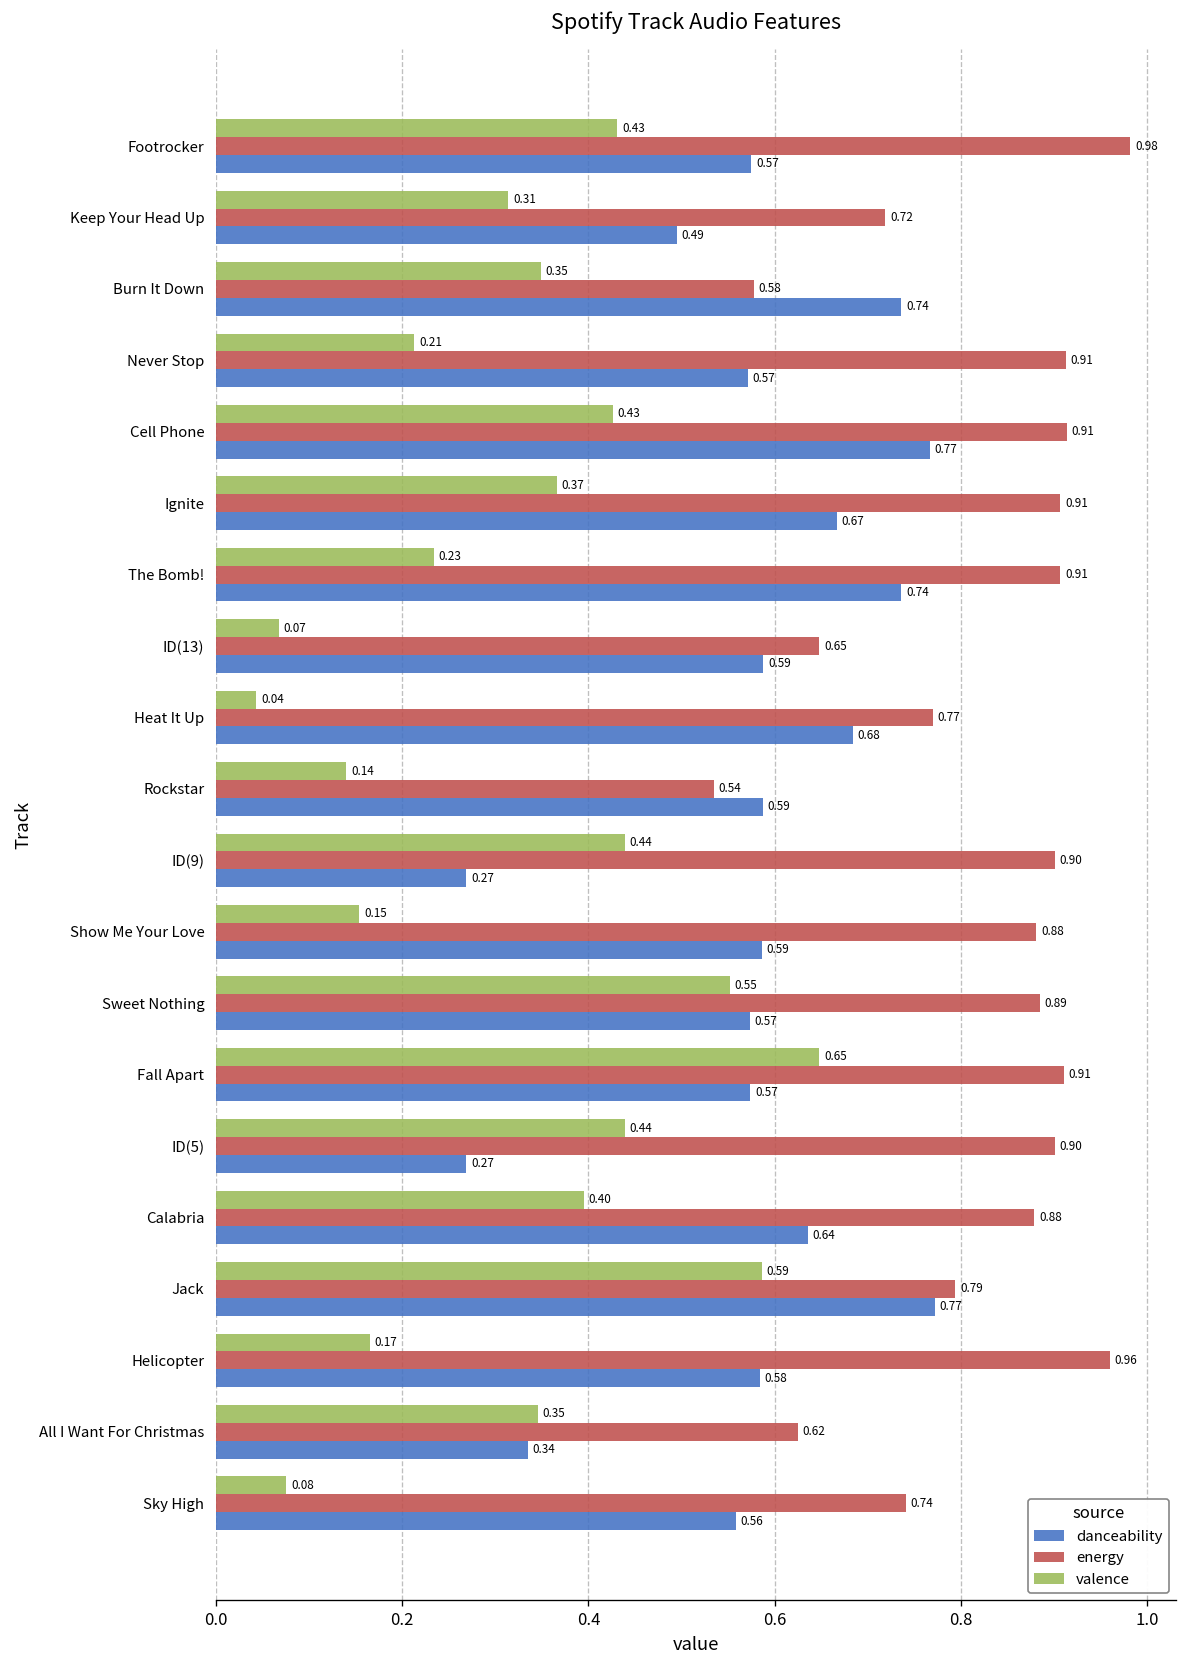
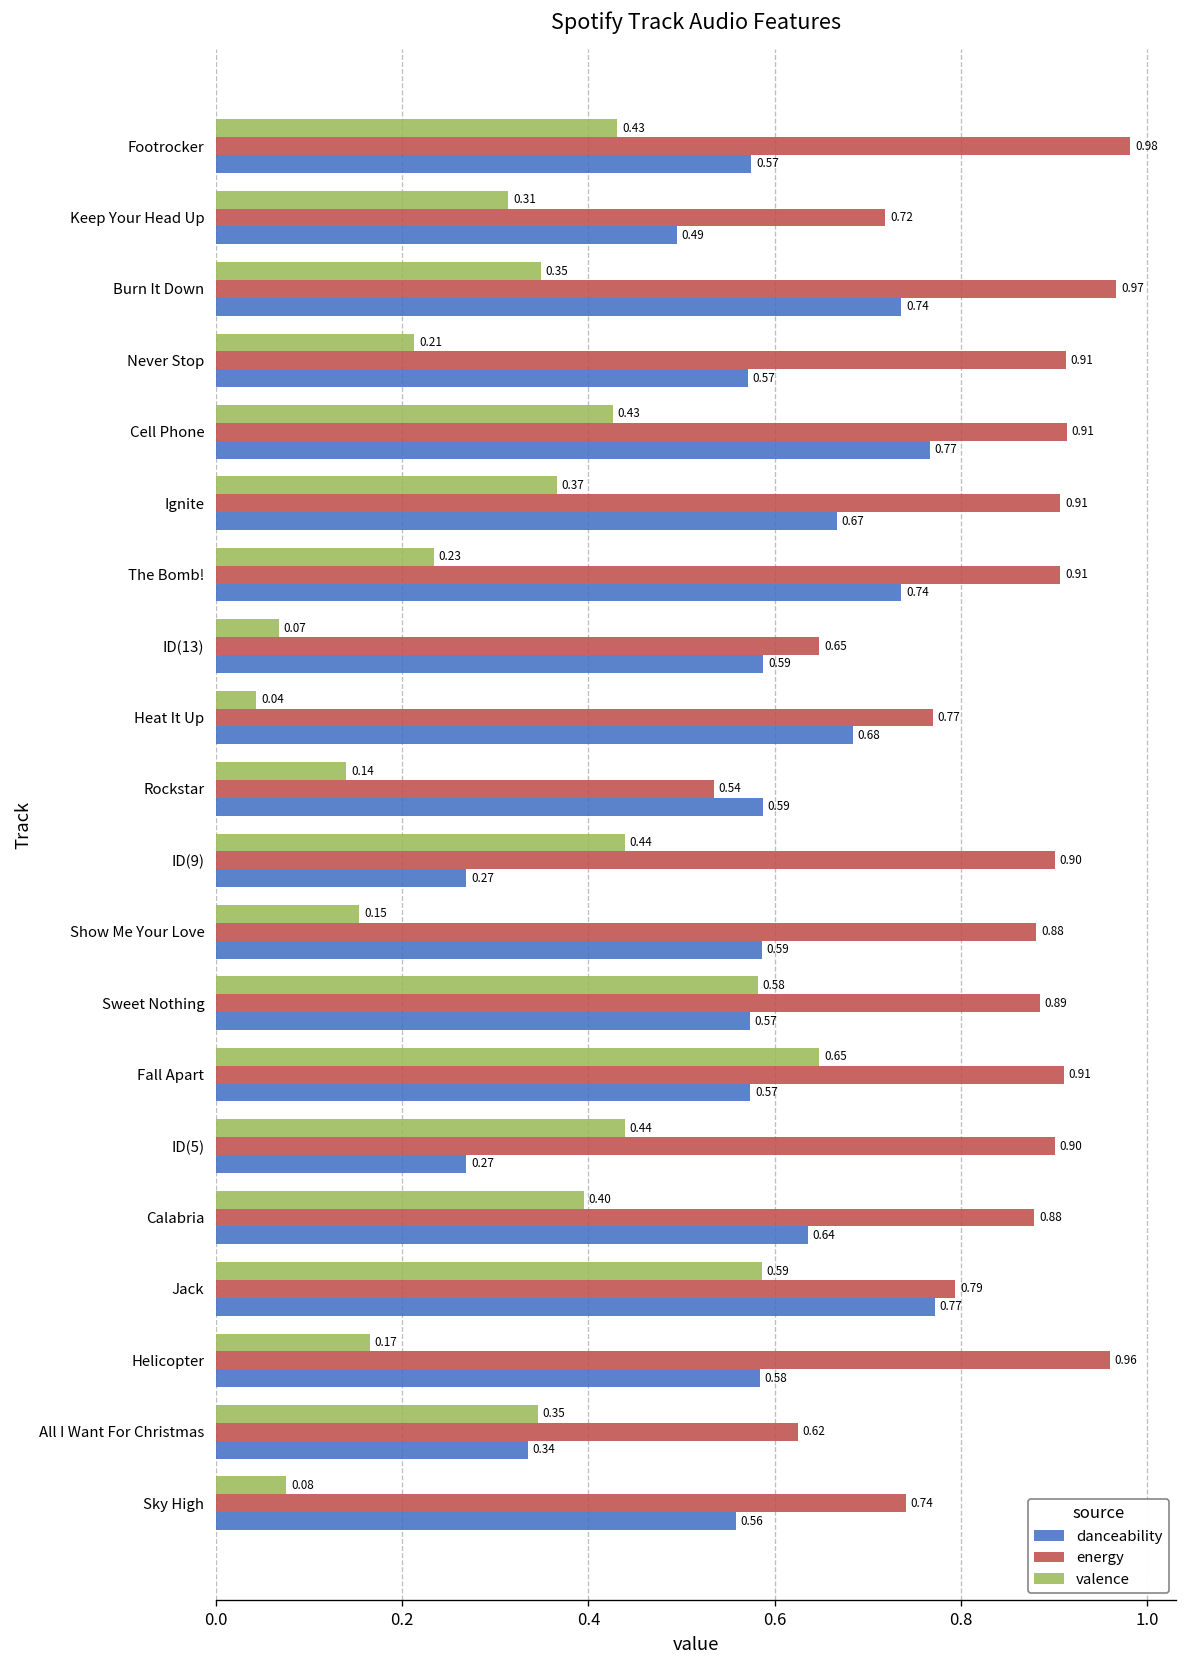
  {
    "danceability": {
      "Footrocker": 0.57,
      "Keep Your Head Up": 0.49,
      "Burn It Down": 0.74,
      "Never Stop": 0.57,
      "Cell Phone": 0.77,
      "Ignite": 0.67,
      "The Bomb!": 0.74,
      "ID(13)": 0.59,
      "Heat It Up": 0.68,
      "Rockstar": 0.59,
      "ID(9)": 0.27,
      "Show Me Your Love": 0.59,
      "Sweet Nothing": 0.57,
      "Fall Apart": 0.57,
      "ID(5)": 0.27,
      "Calabria": 0.64,
      "Jack": 0.77,
      "Helicopter": 0.58,
      "All I Want For Christmas": 0.34,
      "Sky High": 0.56
    },
    "energy": {
      "Footrocker": 0.98,
      "Keep Your Head Up": 0.72,
-     "Burn It Down": 0.58,
+     "Burn It Down": 0.97,
      "Never Stop": 0.91,
      "Cell Phone": 0.91,
      "Ignite": 0.91,
      "The Bomb!": 0.91,
      "ID(13)": 0.65,
      "Heat It Up": 0.77,
      "Rockstar": 0.54,
      "ID(9)": 0.90,
      "Show Me Your Love": 0.88,
      "Sweet Nothing": 0.89,
      "Fall Apart": 0.91,
      "ID(5)": 0.90,
      "Calabria": 0.88,
      "Jack": 0.79,
      "Helicopter": 0.96,
      "All I Want For Christmas": 0.62,
      "Sky High": 0.74
    },
    "valence": {
      "Footrocker": 0.43,
      "Keep Your Head Up": 0.31,
      "Burn It Down": 0.35,
      "Never Stop": 0.21,
      "Cell Phone": 0.43,
      "Ignite": 0.37,
      "The Bomb!": 0.23,
      "ID(13)": 0.07,
      "Heat It Up": 0.04,
      "Rockstar": 0.14,
      "ID(9)": 0.44,
      "Show Me Your Love": 0.15,
-     "Sweet Nothing": 0.55,
+     "Sweet Nothing": 0.58,
      "Fall Apart": 0.65,
      "ID(5)": 0.44,
      "Calabria": 0.40,
      "Jack": 0.59,
      "Helicopter": 0.17,
      "All I Want For Christmas": 0.35,
      "Sky High": 0.08
    }
  }
